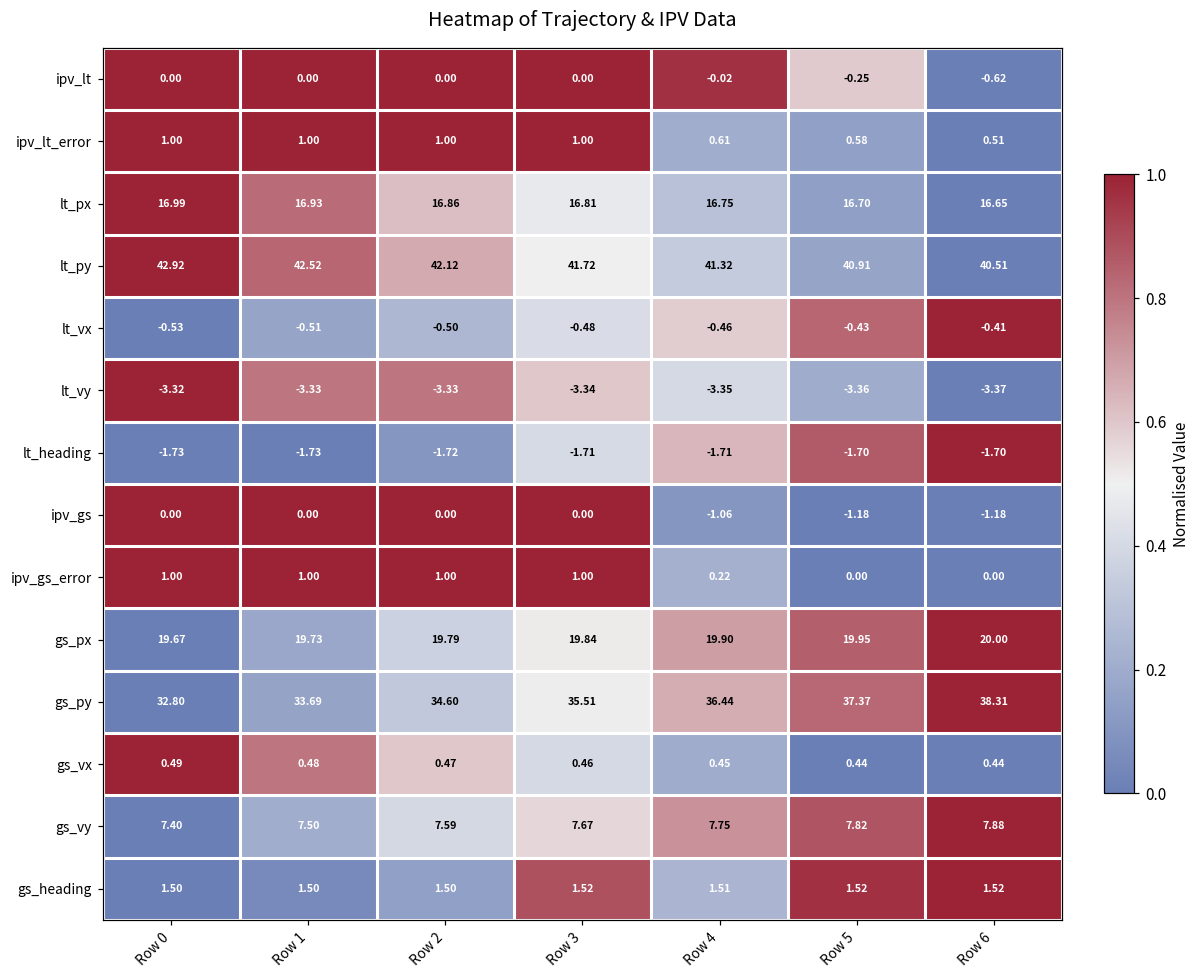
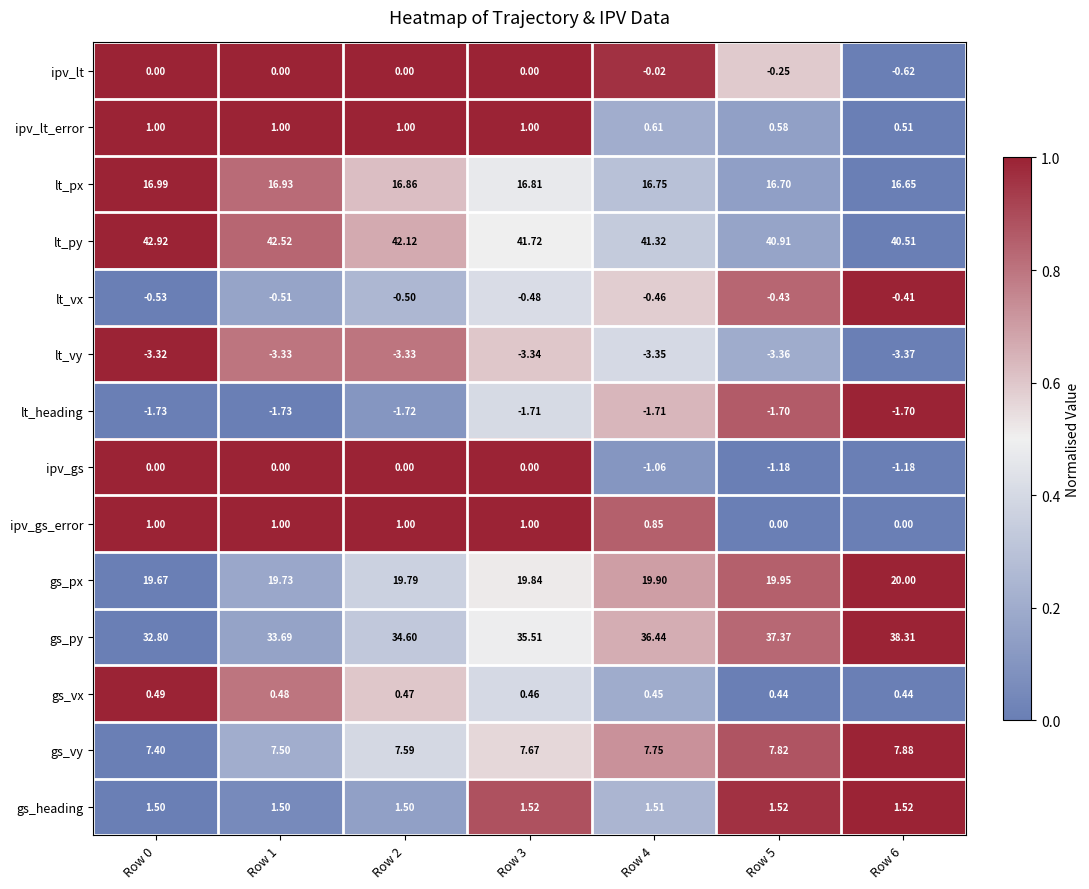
  {
    "ipv_lt": {
      "Row 0": 0.00,
      "Row 1": 0.00,
      "Row 2": 0.00,
      "Row 3": 0.00,
      "Row 4": -0.02,
      "Row 5": -0.25,
      "Row 6": -0.62
    },
    "ipv_lt_error": {
      "Row 0": 1.00,
      "Row 1": 1.00,
      "Row 2": 1.00,
      "Row 3": 1.00,
      "Row 4": 0.61,
      "Row 5": 0.58,
      "Row 6": 0.51
    },
    "lt_px": {
      "Row 0": 16.99,
      "Row 1": 16.93,
      "Row 2": 16.86,
      "Row 3": 16.81,
      "Row 4": 16.75,
      "Row 5": 16.70,
      "Row 6": 16.65
    },
    "lt_py": {
      "Row 0": 42.92,
      "Row 1": 42.52,
      "Row 2": 42.12,
      "Row 3": 41.72,
      "Row 4": 41.32,
      "Row 5": 40.91,
      "Row 6": 40.51
    },
    "lt_vx": {
      "Row 0": -0.53,
      "Row 1": -0.51,
      "Row 2": -0.50,
      "Row 3": -0.48,
      "Row 4": -0.46,
      "Row 5": -0.43,
      "Row 6": -0.41
    },
    "lt_vy": {
      "Row 0": -3.32,
      "Row 1": -3.33,
      "Row 2": -3.33,
      "Row 3": -3.34,
      "Row 4": -3.35,
      "Row 5": -3.36,
      "Row 6": -3.37
    },
    "lt_heading": {
      "Row 0": -1.73,
      "Row 1": -1.73,
      "Row 2": -1.72,
      "Row 3": -1.71,
      "Row 4": -1.71,
      "Row 5": -1.70,
      "Row 6": -1.70
    },
    "ipv_gs": {
      "Row 0": 0.00,
      "Row 1": 0.00,
      "Row 2": 0.00,
      "Row 3": 0.00,
      "Row 4": -1.06,
      "Row 5": -1.18,
      "Row 6": -1.18
    },
    "ipv_gs_error": {
      "Row 0": 1.00,
      "Row 1": 1.00,
      "Row 2": 1.00,
      "Row 3": 1.00,
-     "Row 4": 0.22,
+     "Row 4": 0.85,
      "Row 5": 0.00,
      "Row 6": 0.00
    },
    "gs_px": {
      "Row 0": 19.67,
      "Row 1": 19.73,
      "Row 2": 19.79,
      "Row 3": 19.84,
      "Row 4": 19.90,
      "Row 5": 19.95,
      "Row 6": 20.00
    },
    "gs_py": {
      "Row 0": 32.80,
      "Row 1": 33.69,
      "Row 2": 34.60,
      "Row 3": 35.51,
      "Row 4": 36.44,
      "Row 5": 37.37,
      "Row 6": 38.31
    },
    "gs_vx": {
      "Row 0": 0.49,
      "Row 1": 0.48,
      "Row 2": 0.47,
      "Row 3": 0.46,
      "Row 4": 0.45,
      "Row 5": 0.44,
      "Row 6": 0.44
    },
    "gs_vy": {
      "Row 0": 7.40,
      "Row 1": 7.50,
      "Row 2": 7.59,
      "Row 3": 7.67,
      "Row 4": 7.75,
      "Row 5": 7.82,
      "Row 6": 7.88
    },
    "gs_heading": {
      "Row 0": 1.50,
      "Row 1": 1.50,
      "Row 2": 1.50,
      "Row 3": 1.52,
      "Row 4": 1.51,
      "Row 5": 1.52,
      "Row 6": 1.52
    }
  }
